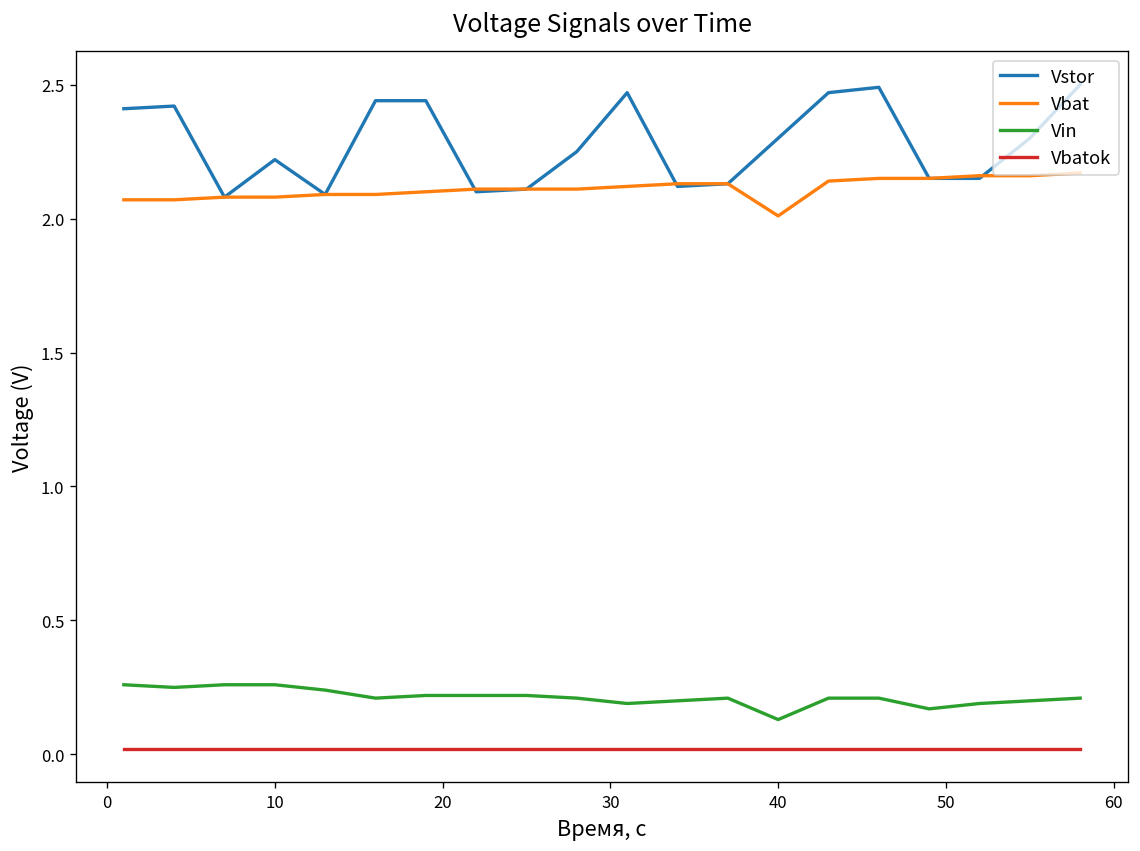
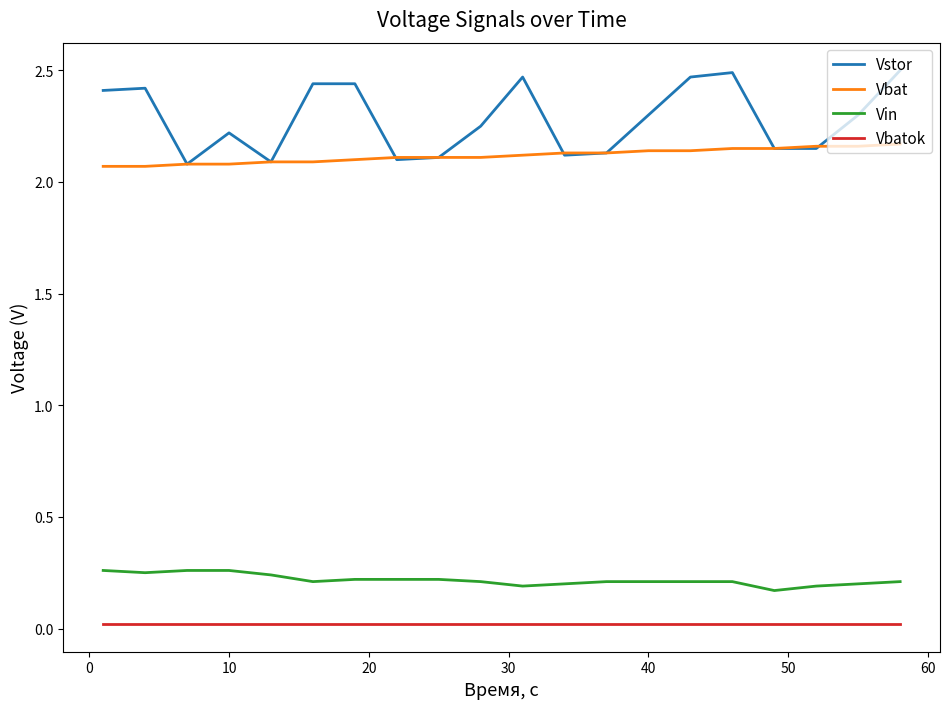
  {
    "Vstor": {
      "10": 2.22,
      "40": 2.30
    },
    "Vbat": {
      "10": 2.08,
-     "40": 2.01
+     "40": 2.14
    },
    "Vin": {
      "10": 0.26,
-     "40": 0.13
+     "40": 0.21
    },
    "Vbatok": {
      "10": 0.02,
      "40": 0.02
    }
  }
